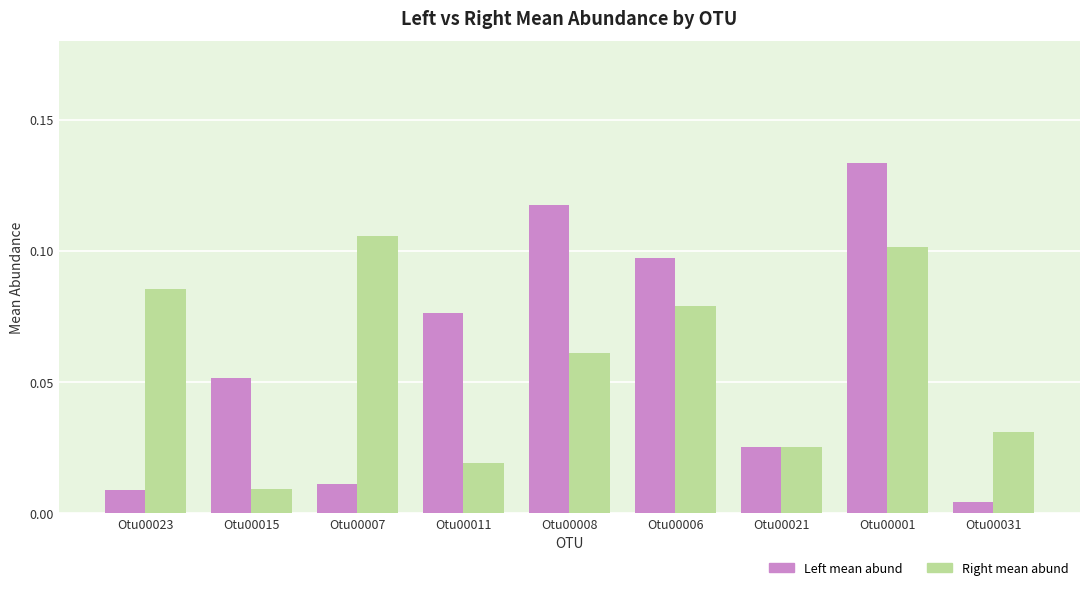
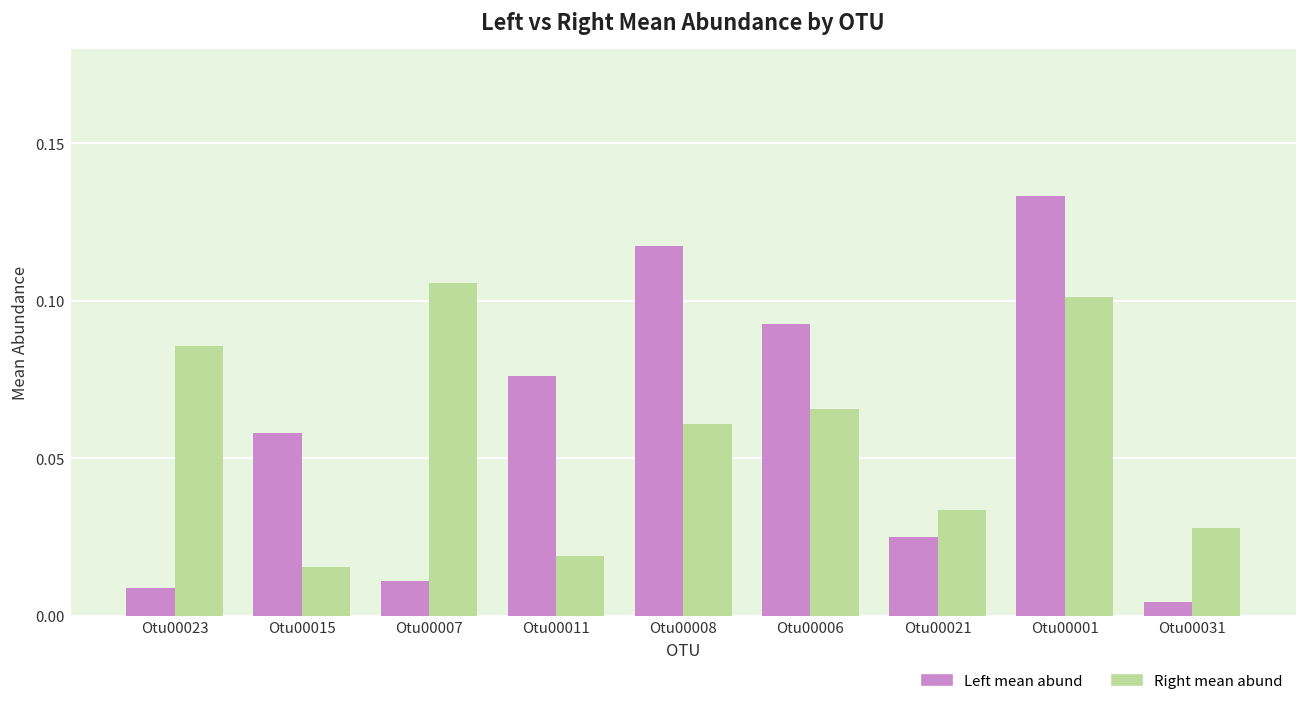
  {
    "Left mean abund": {
      "Otu00023": 0.009,
-     "Otu00015": 0.052,
+     "Otu00015": 0.058,
      "Otu00007": 0.011,
      "Otu00011": 0.076,
      "Otu00008": 0.118,
-     "Otu00006": 0.097,
+     "Otu00006": 0.093,
      "Otu00021": 0.025,
      "Otu00001": 0.133,
      "Otu00031": 0.004
    },
    "Right mean abund": {
      "Otu00023": 0.086,
-     "Otu00015": 0.009,
+     "Otu00015": 0.016,
      "Otu00007": 0.106,
      "Otu00011": 0.019,
      "Otu00008": 0.061,
-     "Otu00006": 0.079,
-     "Otu00021": 0.025,
+     "Otu00006": 0.066,
+     "Otu00021": 0.034,
      "Otu00001": 0.101,
-     "Otu00031": 0.031
+     "Otu00031": 0.028
    }
  }
